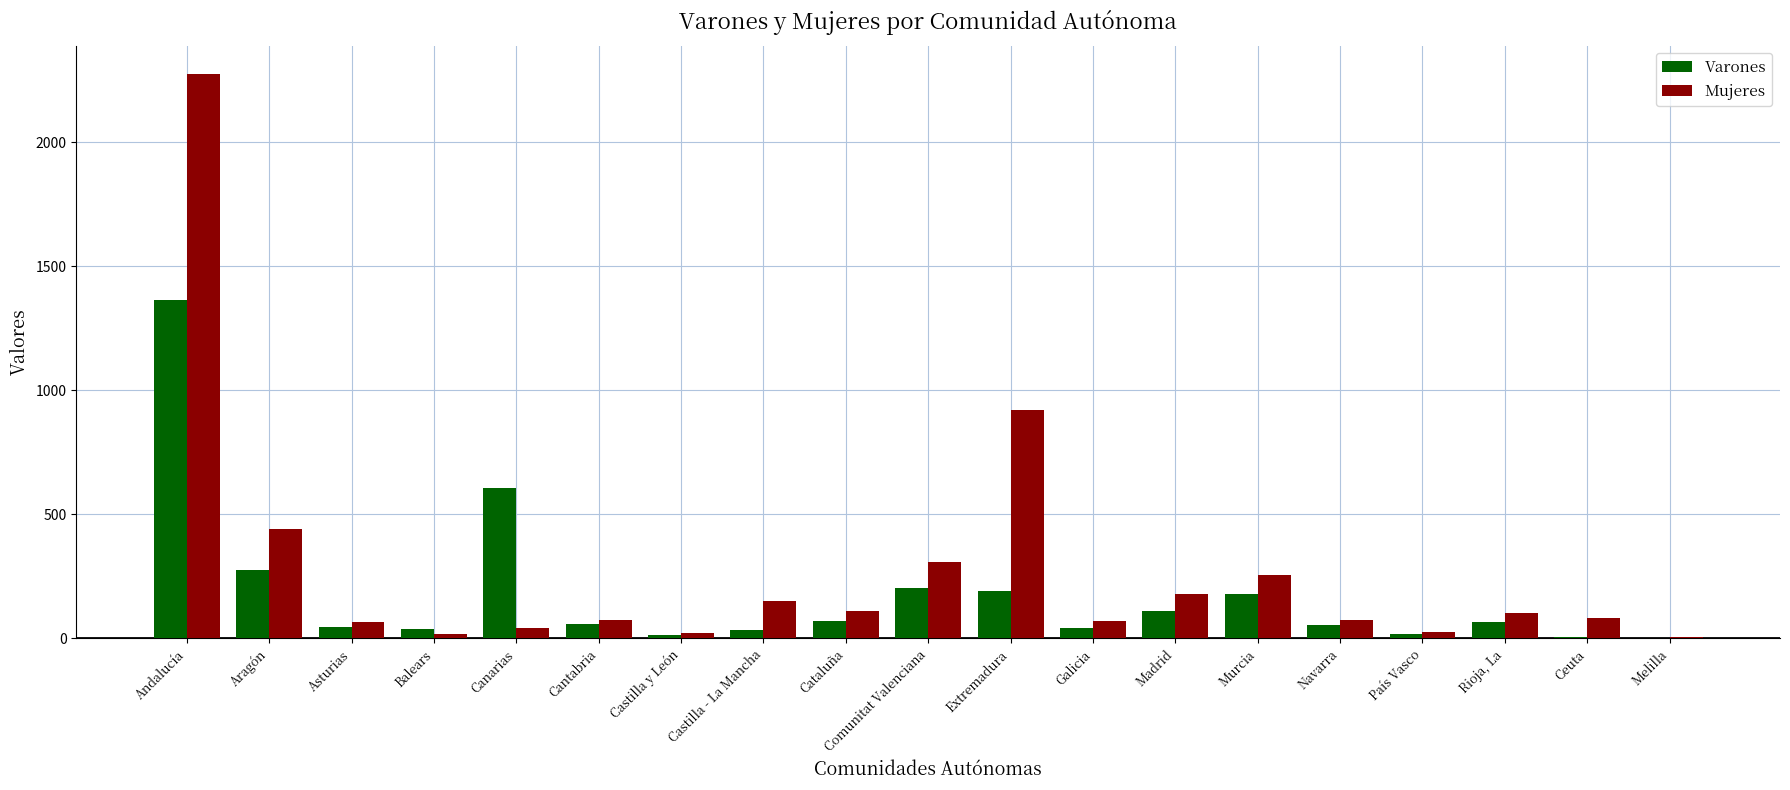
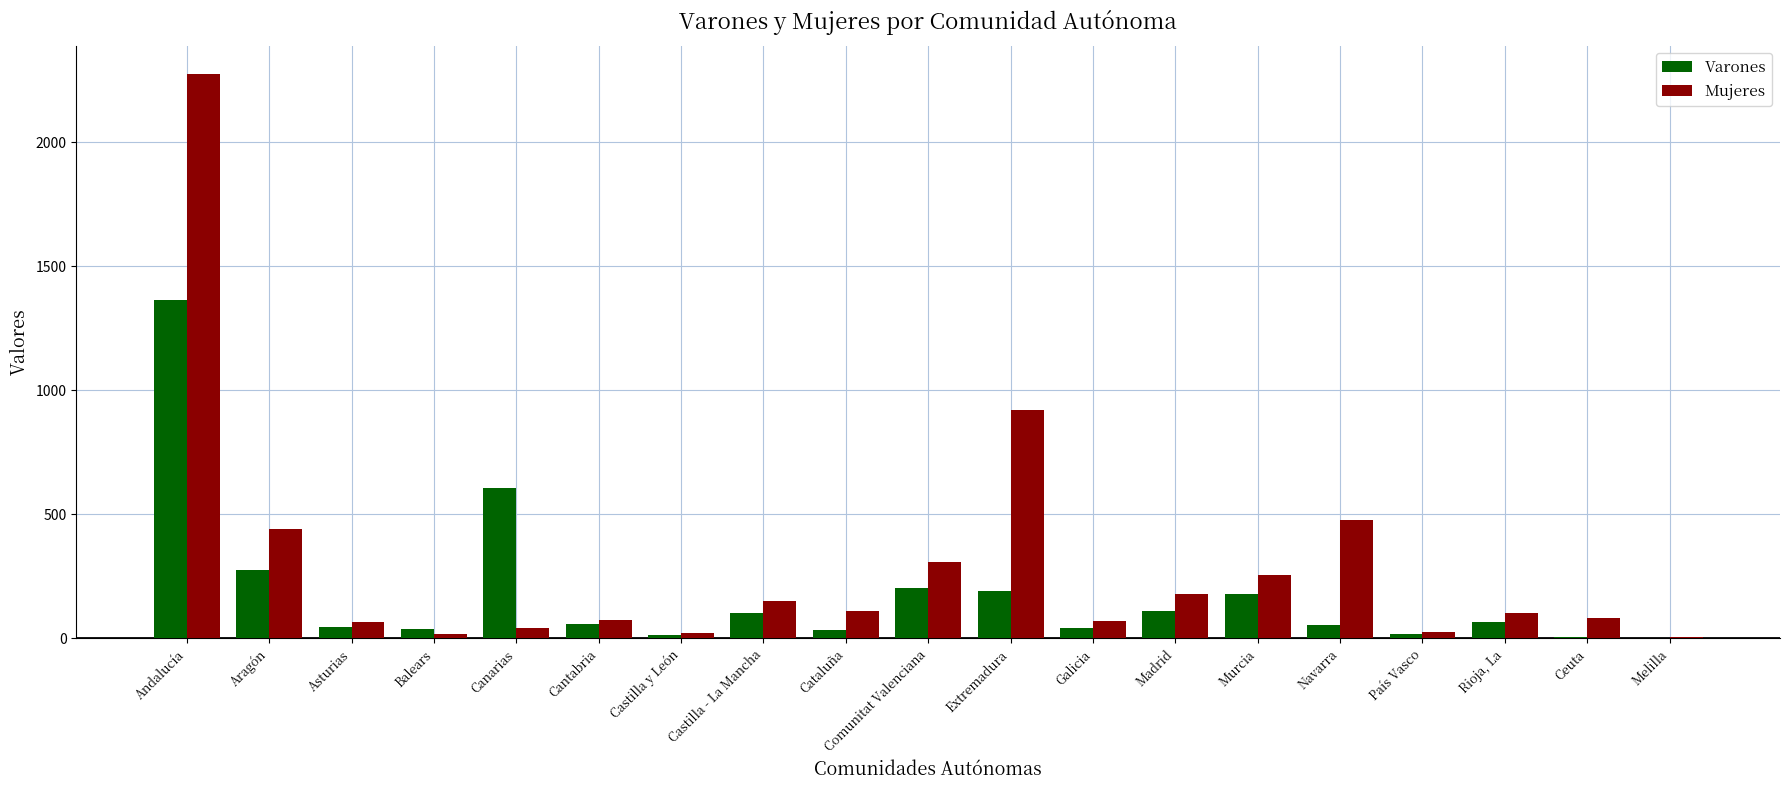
  {
    "Varones": {
      "Andalucía": 1370,
      "Aragón": 280,
      "Asturias": 40,
      "Balears": 40,
      "Canarias": 610,
      "Cantabria": 60,
      "Castilla y León": 10,
-     "Castilla - La Mancha": 40,
-     "Cataluña": 70,
+     "Castilla - La Mancha": 100,
+     "Cataluña": 40,
      "Comunitat Valenciana": 200,
      "Extremadura": 190,
      "Galicia": 40,
      "Madrid": 110,
      "Murcia": 180,
      "Navarra": 50,
      "País Vasco": 20,
      "Rioja, La": 70
    },
    "Mujeres": {
      "Andalucía": 2280,
      "Aragón": 440,
      "Asturias": 70,
      "Balears": 20,
      "Canarias": 40,
      "Cantabria": 80,
      "Castilla y León": 20,
      "Castilla - La Mancha": 150,
      "Cataluña": 110,
      "Comunitat Valenciana": 310,
      "Extremadura": 920,
      "Galicia": 70,
      "Madrid": 180,
      "Murcia": 260,
-     "Navarra": 70,
+     "Navarra": 480,
      "País Vasco": 20,
      "Rioja, La": 100,
      "Ceuta": 80
    }
  }
